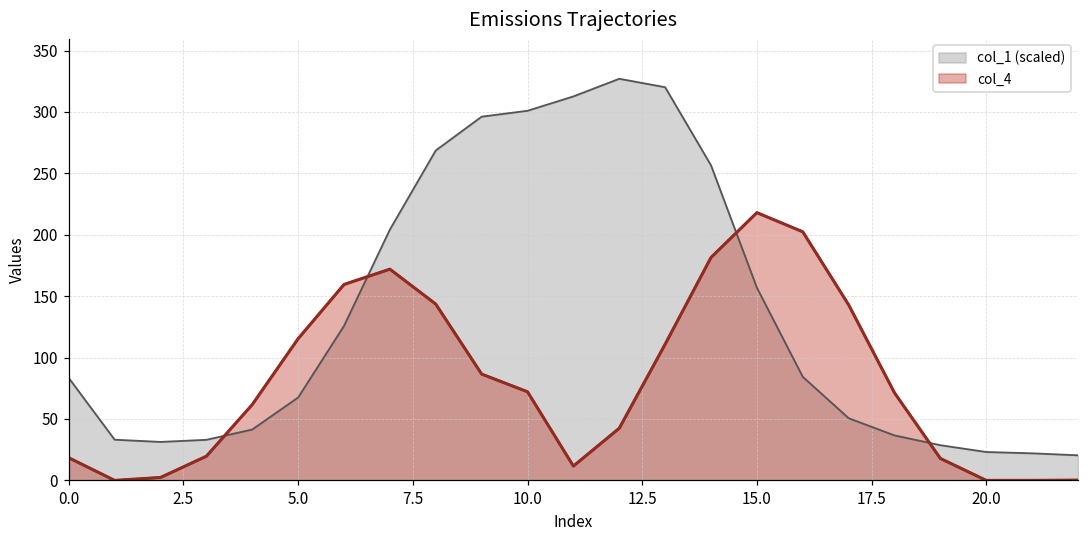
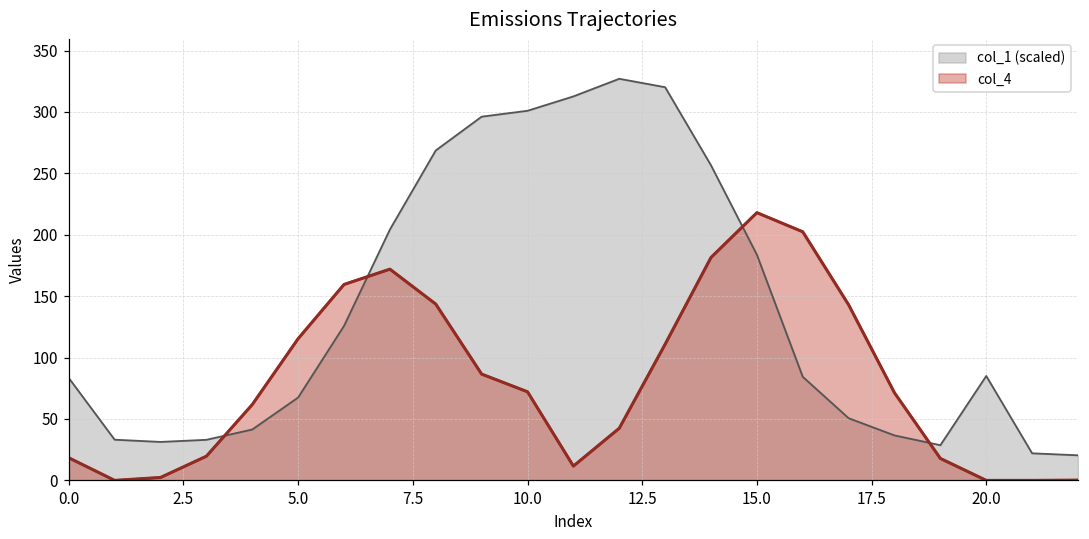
  {
    "col_1 (scaled)": {
      "0.0": 83,
      "5.0": 67,
      "10.0": 301,
-     "15.0": 157,
-     "20.0": 23
+     "15.0": 184,
+     "20.0": 85
    },
    "col_4": {
      "0.0": 18,
      "5.0": 115,
      "10.0": 72,
      "15.0": 218,
      "20.0": 0
    }
  }
